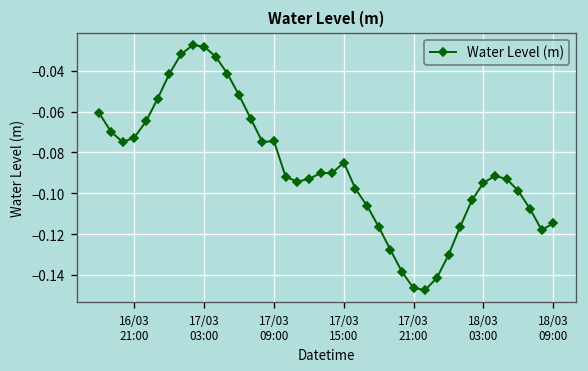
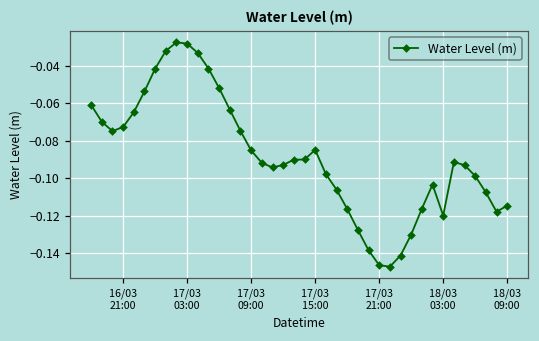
  {
    "16/03 21:00": -0.073,
    "17/03 03:00": -0.028,
-   "17/03 09:00": -0.074,
+   "17/03 09:00": -0.085,
    "17/03 15:00": -0.085,
    "17/03 21:00": -0.147,
-   "18/03 03:00": -0.095,
+   "18/03 03:00": -0.120,
    "18/03 09:00": -0.115
  }
